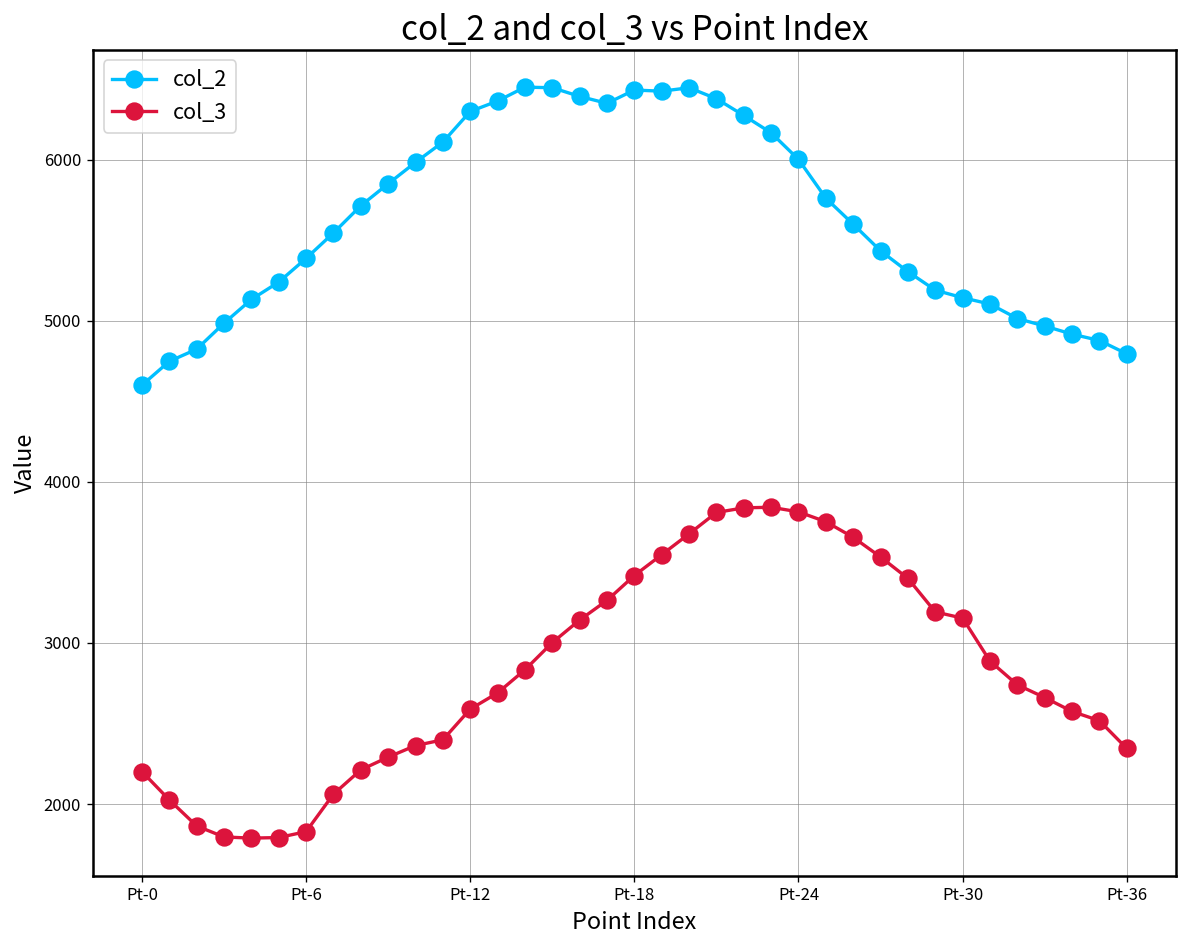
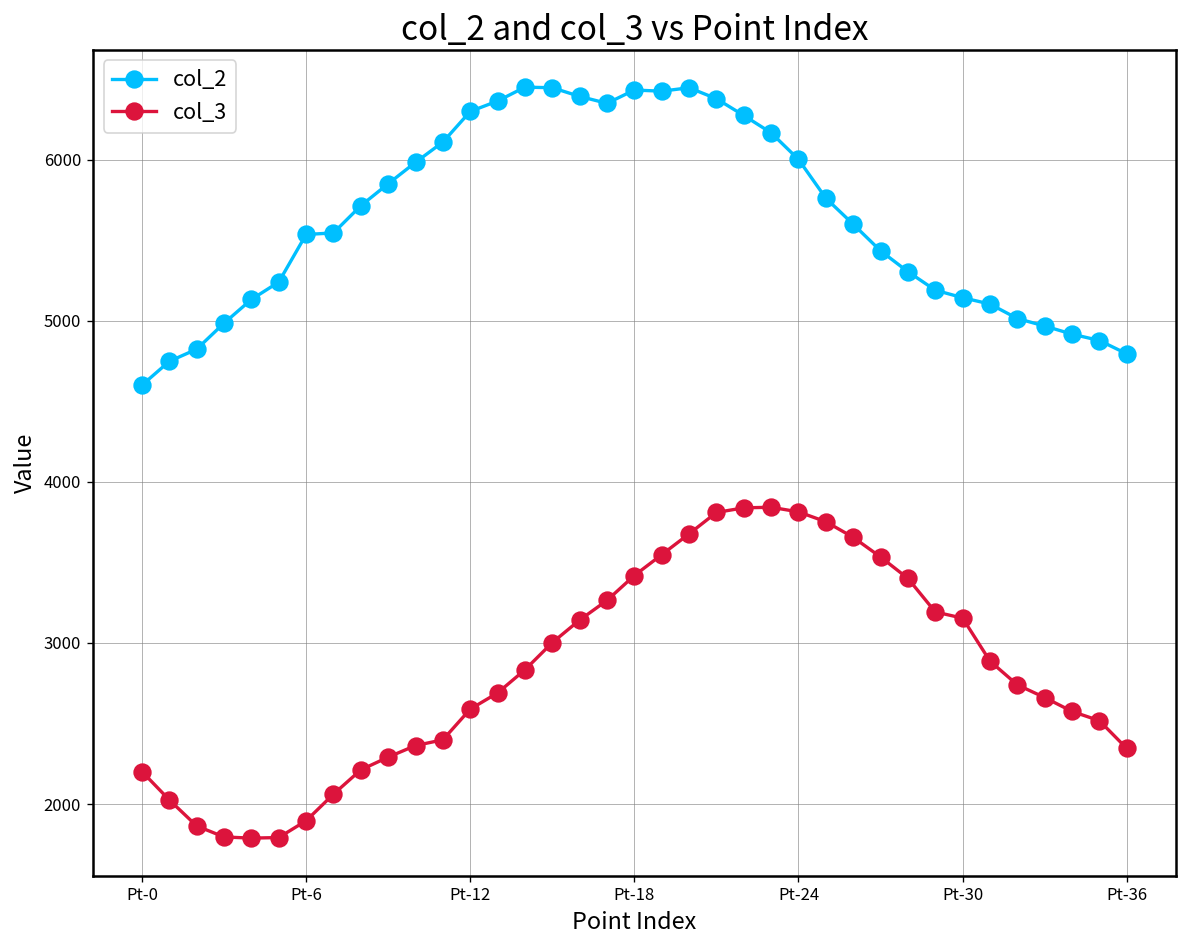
  {
    "col_2": {
      "Pt-0": 4600,
-     "Pt-6": 5390,
+     "Pt-6": 5540,
      "Pt-12": 6300,
      "Pt-18": 6430,
      "Pt-24": 6000,
      "Pt-30": 5140,
      "Pt-36": 4790
    },
    "col_3": {
      "Pt-0": 2200,
-     "Pt-6": 1830,
+     "Pt-6": 1900,
      "Pt-12": 2590,
      "Pt-18": 3420,
      "Pt-24": 3810,
      "Pt-30": 3150,
      "Pt-36": 2340
    }
  }
